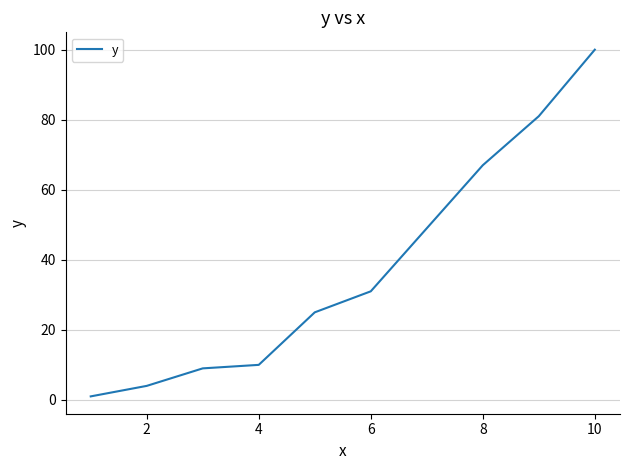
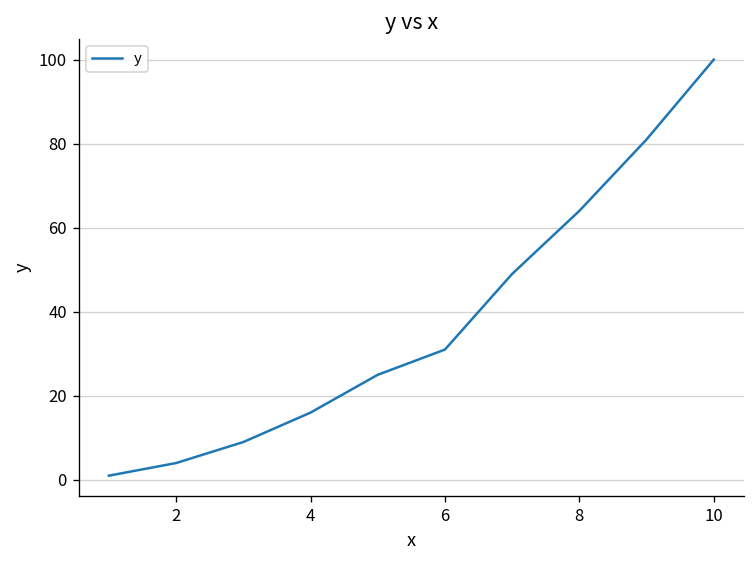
  {
    "2": 4,
-   "4": 10,
+   "4": 16,
    "6": 31,
-   "8": 67,
+   "8": 64,
    "10": 100
  }
